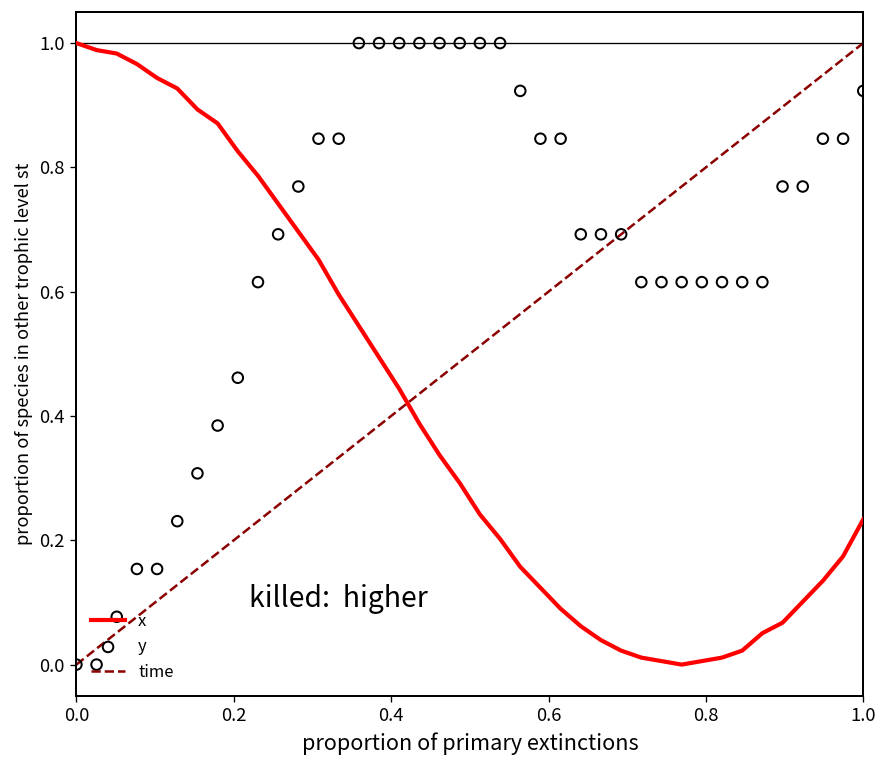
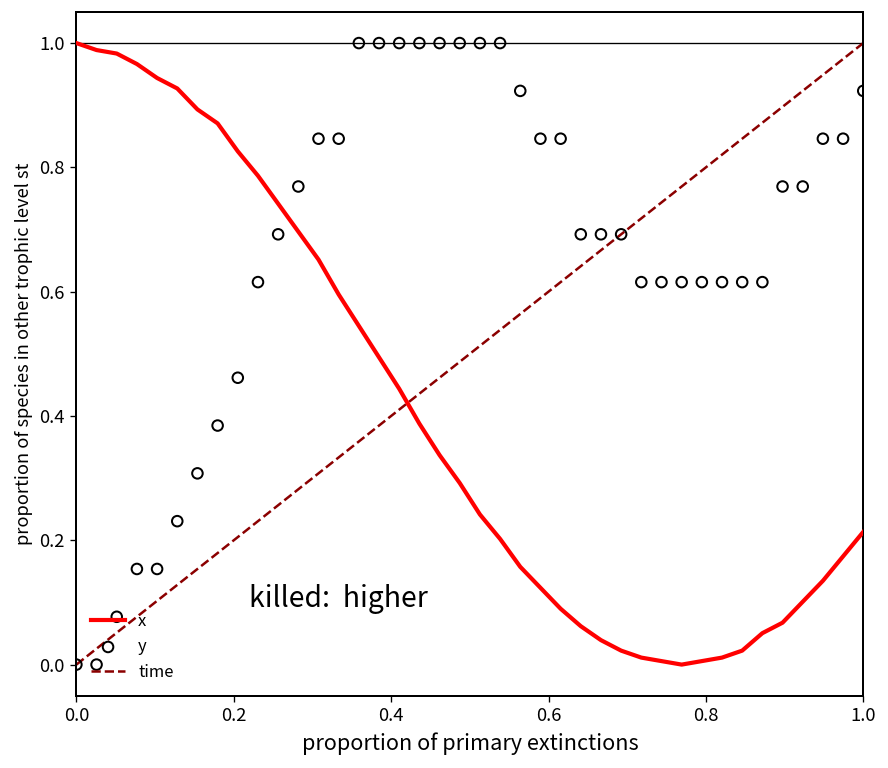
  {
    "x": {
      "0.0": 1.00,
-     "1.0": 0.23
+     "1.0": 0.21
    },
    "time": {
      "1.0": 1.00
    }
  }
